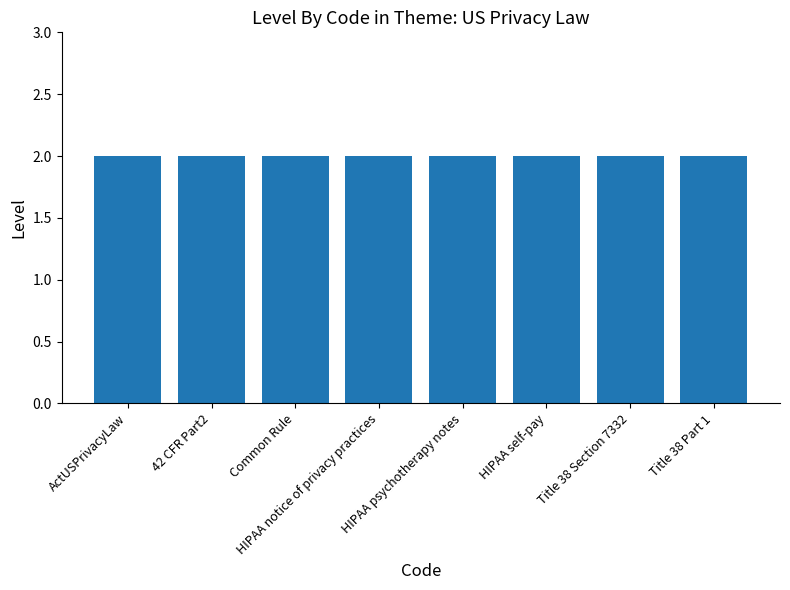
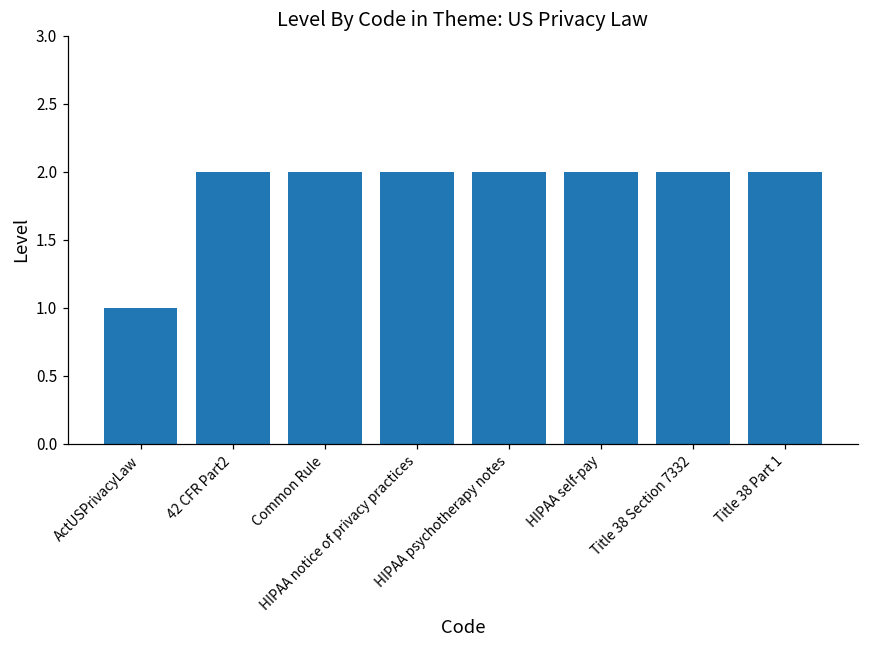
  {
-   "ActUSPrivacyLaw": 2,
+   "ActUSPrivacyLaw": 1,
    "42 CFR Part2": 2,
    "Common Rule": 2,
    "HIPAA notice of privacy practices": 2,
    "HIPAA psychotherapy notes": 2,
    "HIPAA self-pay": 2,
    "Title 38 Section 7332": 2,
    "Title 38 Part 1": 2
  }
